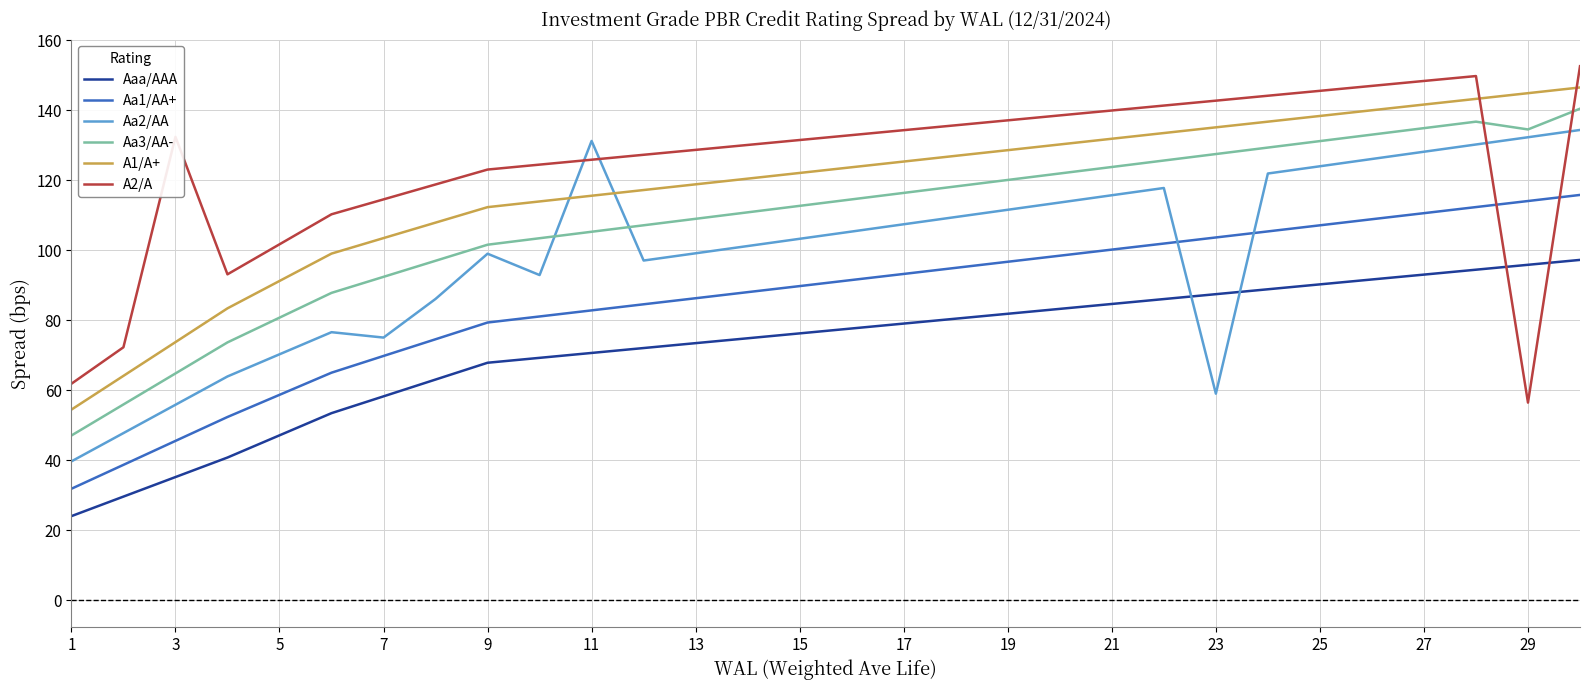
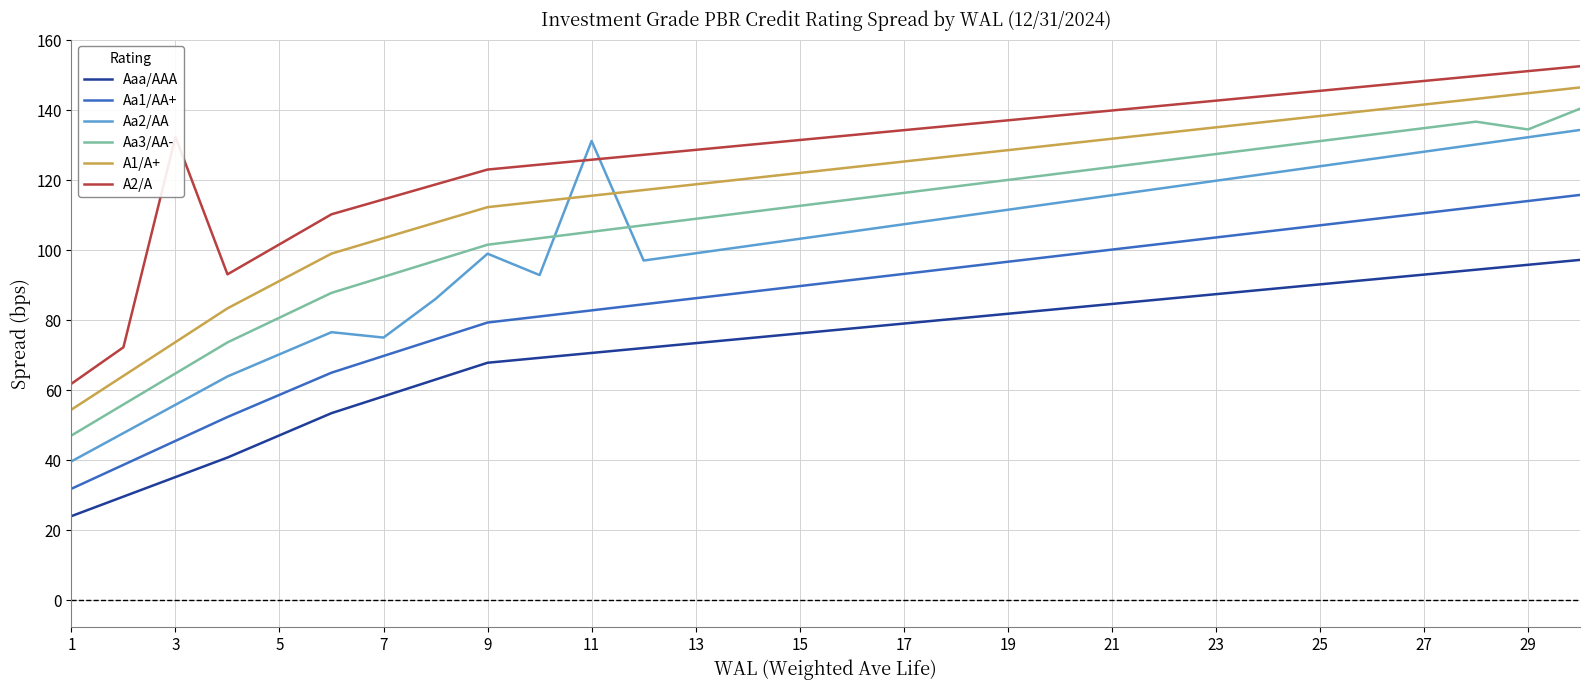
  {
    "Aaa/AAA": {
      "1": 24,
      "3": 35,
      "5": 47,
      "7": 58,
      "9": 68,
      "11": 71,
      "13": 73,
      "15": 76,
      "17": 79,
      "19": 82,
      "21": 85,
      "23": 87,
      "25": 90,
      "27": 93,
      "29": 96
    },
    "Aa1/AA+": {
      "1": 32,
      "3": 46,
      "5": 59,
      "7": 70,
      "9": 79,
      "11": 83,
      "13": 86,
      "15": 90,
      "17": 93,
      "19": 97,
      "21": 100,
      "23": 104,
      "25": 107,
      "27": 111,
      "29": 114
    },
    "Aa2/AA": {
      "1": 40,
      "3": 56,
      "5": 70,
      "7": 75,
      "9": 99,
      "11": 131,
      "13": 99,
      "15": 103,
      "17": 107,
      "19": 112,
      "21": 116,
-     "23": 59,
+     "23": 120,
      "25": 124,
      "27": 128,
      "29": 132
    },
    "Aa3/AA-": {
      "1": 47,
      "3": 65,
      "5": 81,
      "7": 92,
      "9": 102,
      "11": 105,
      "13": 109,
      "15": 113,
      "17": 116,
      "19": 120,
      "21": 124,
      "23": 128,
      "25": 131,
      "27": 135,
      "29": 135
    },
    "A1/A+": {
      "1": 55,
      "3": 74,
      "5": 91,
      "7": 104,
      "9": 112,
      "11": 116,
      "13": 119,
      "15": 122,
      "17": 125,
      "19": 129,
      "21": 132,
      "23": 135,
      "25": 138,
      "27": 142,
      "29": 145
    },
    "A2/A": {
      "1": 62,
      "5": 102,
      "7": 115,
      "9": 123,
      "11": 126,
      "13": 129,
      "15": 132,
      "17": 134,
      "19": 137,
      "21": 140,
      "23": 143,
      "25": 146,
      "27": 148,
-     "29": 57
+     "29": 151
    }
  }
